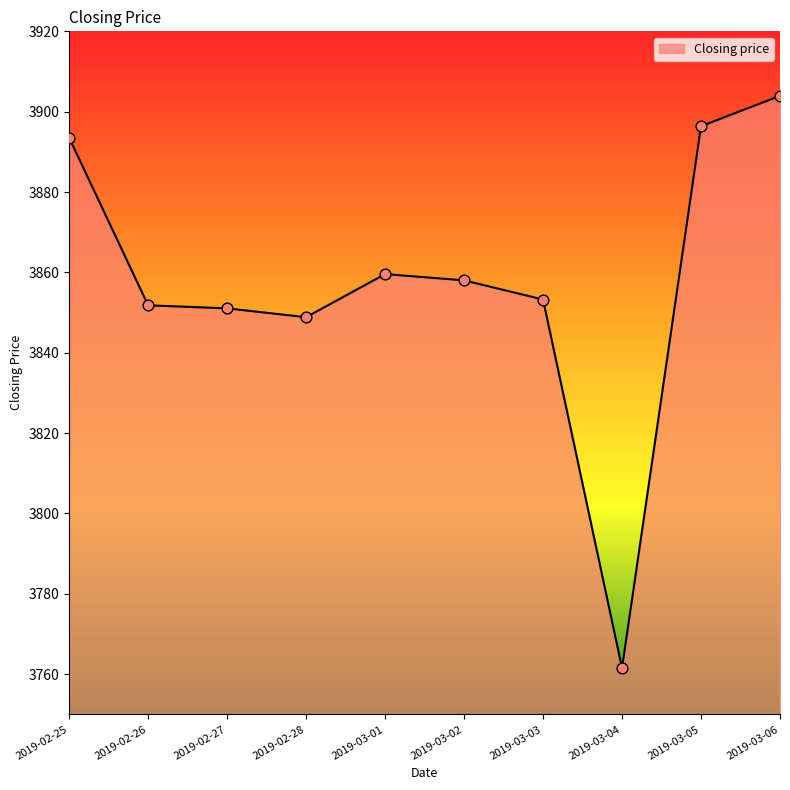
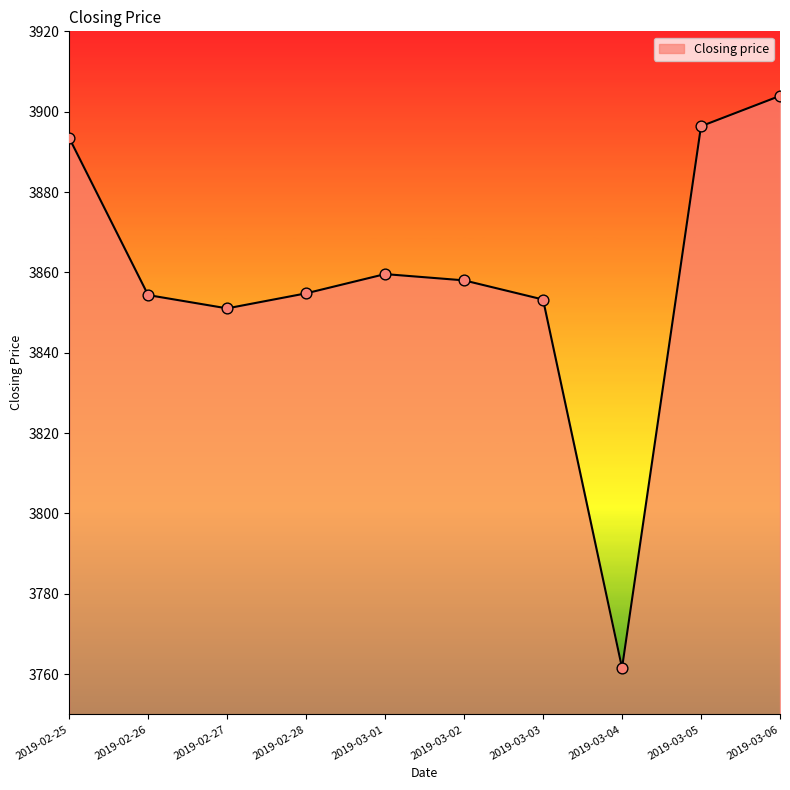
  {
    "2019-02-25": 3894,
-   "2019-02-26": 3852,
+   "2019-02-26": 3854,
    "2019-02-27": 3851,
-   "2019-02-28": 3849,
+   "2019-02-28": 3855,
    "2019-03-01": 3860,
    "2019-03-02": 3858,
    "2019-03-03": 3853,
    "2019-03-04": 3762,
    "2019-03-05": 3896,
    "2019-03-06": 3904
  }
